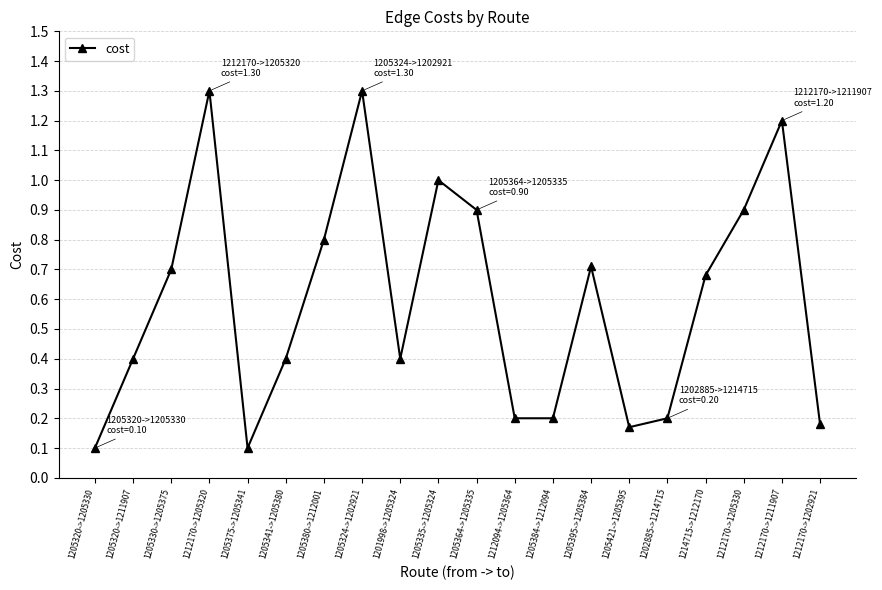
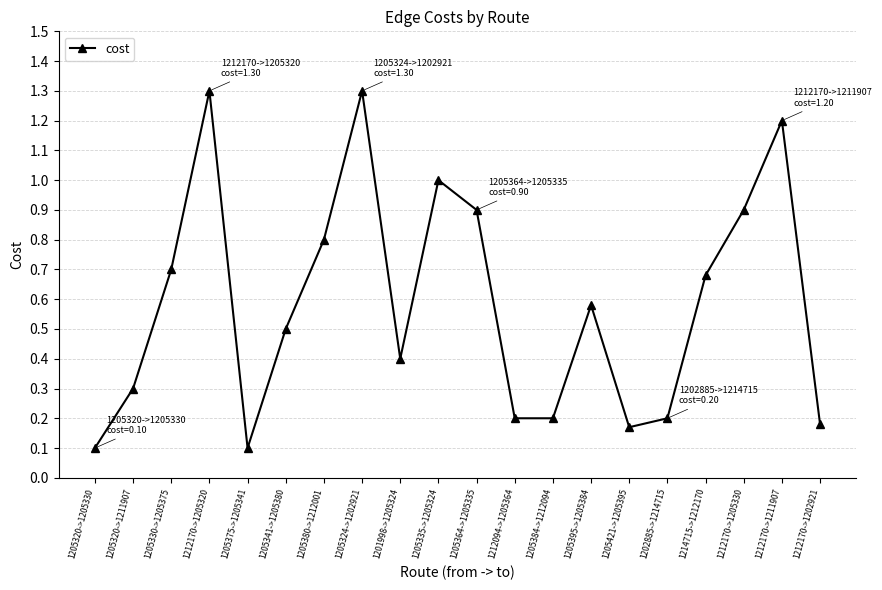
  {
-   "1205320->1211907": 0.4,
+   "1205320->1211907": 0.3,
    "1205330->1205375": 0.70,
    "1205375->1205341": 0.10,
-   "1205341->1205380": 0.4,
+   "1205341->1205380": 0.5,
    "1205380->1212001": 0.80,
    "1201998->1205324": 0.40,
    "1205335->1205324": 1.00,
    "1212094->1205364": 0.20,
    "1205384->1212094": 0.20,
-   "1205395->1205384": 0.71,
+   "1205395->1205384": 0.58,
    "1205421->1205395": 0.17,
    "1214715->1212170": 0.68,
    "1212170->1205330": 0.90,
    "1212170->1202921": 0.18
  }
